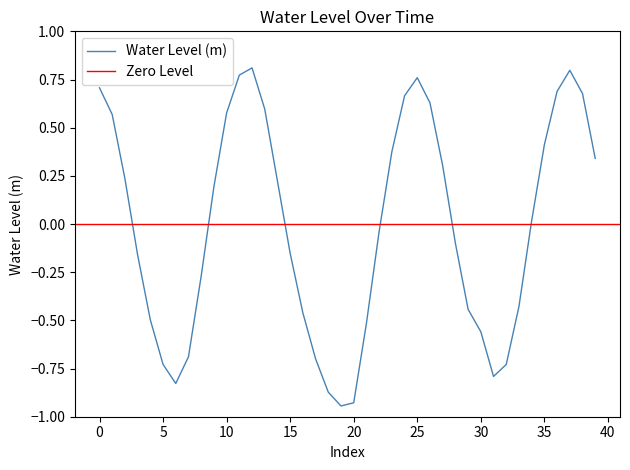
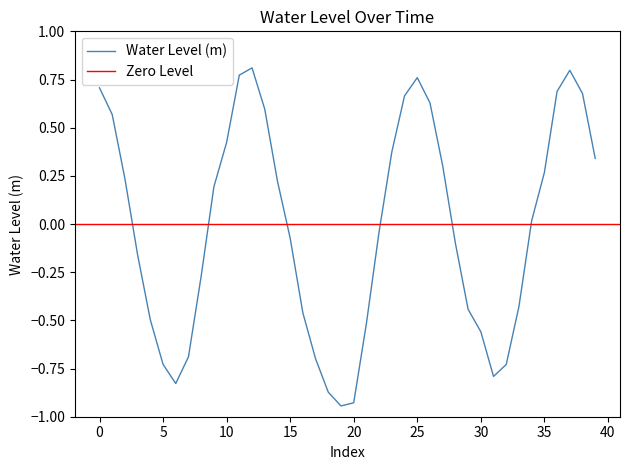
  {
    "0": 0.71,
    "5": -0.73,
-   "10": 0.58,
-   "15": -0.15,
+   "10": 0.42,
+   "15": -0.07,
    "20": -0.93,
    "25": 0.76,
    "30": -0.56,
-   "35": 0.41
+   "35": 0.27
  }
